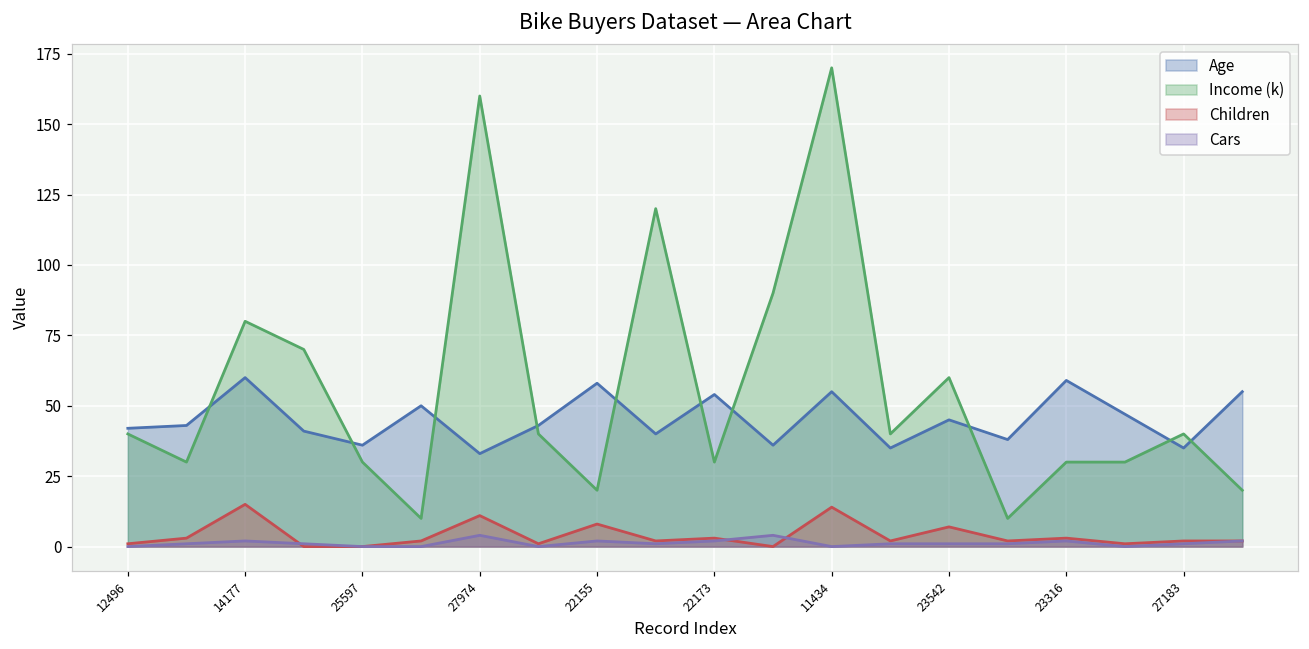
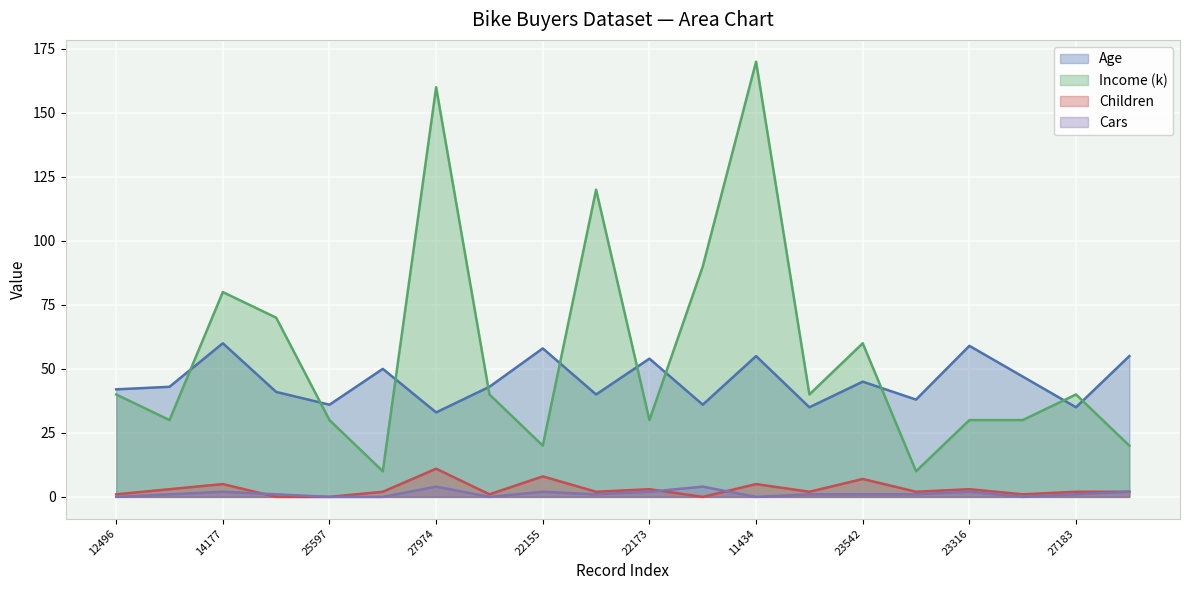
  {
    "Children": {
      "12496": 1,
-     "14177": 15,
+     "14177": 5,
      "27974": 11,
      "22155": 8,
      "22173": 3,
-     "11434": 14,
+     "11434": 5,
      "23542": 7,
      "23316": 3
    }
  }
